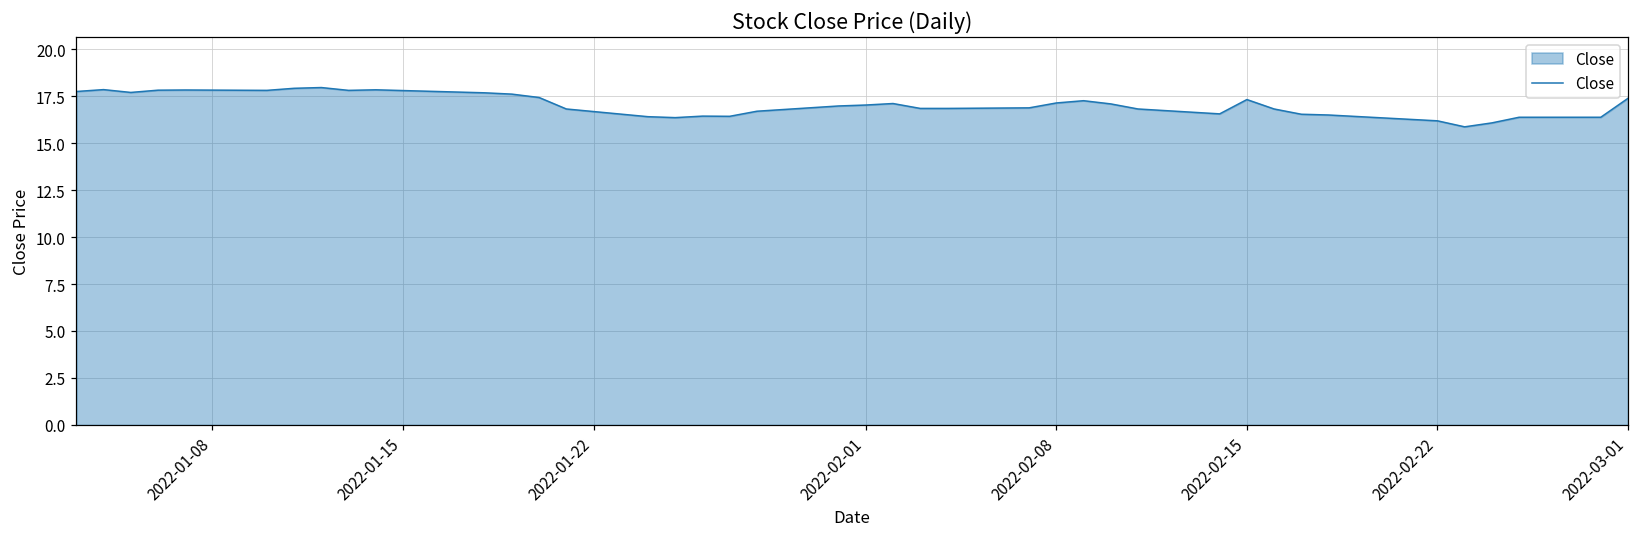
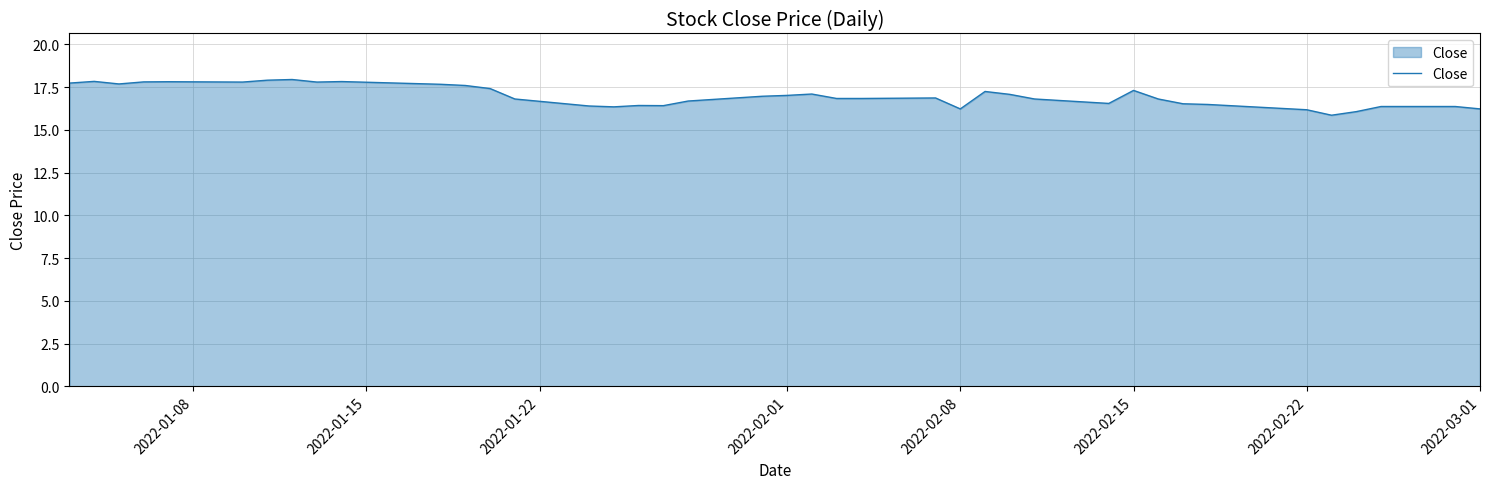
  {
    "2022-02-01": 17.0,
-   "2022-02-08": 17.1,
+   "2022-02-08": 16.2,
    "2022-02-15": 17.3,
    "2022-02-22": 16.2,
-   "2022-03-01": 17.4
+   "2022-03-01": 16.2
  }
